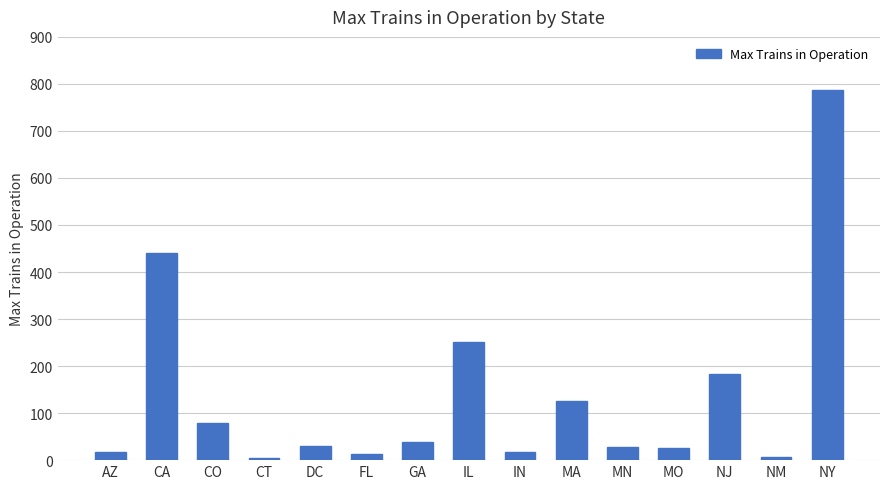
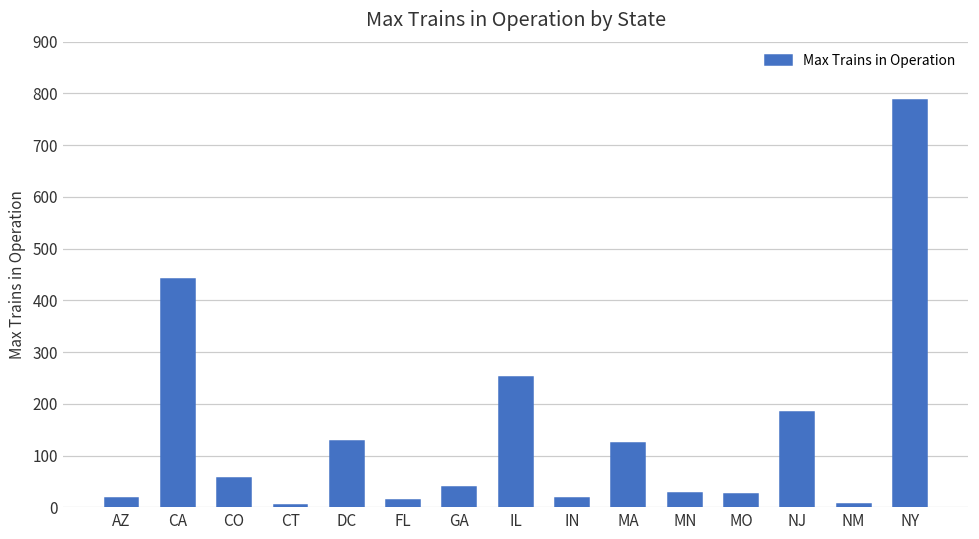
  {
    "AZ": 20,
    "CA": 440,
-   "CO": 80,
-   "DC": 30,
+   "CO": 60,
+   "DC": 130,
    "FL": 10,
    "GA": 40,
    "IL": 250,
    "IN": 20,
    "MA": 130,
    "MN": 30,
    "MO": 30,
    "NJ": 180,
    "NM": 10,
    "NY": 790
  }
